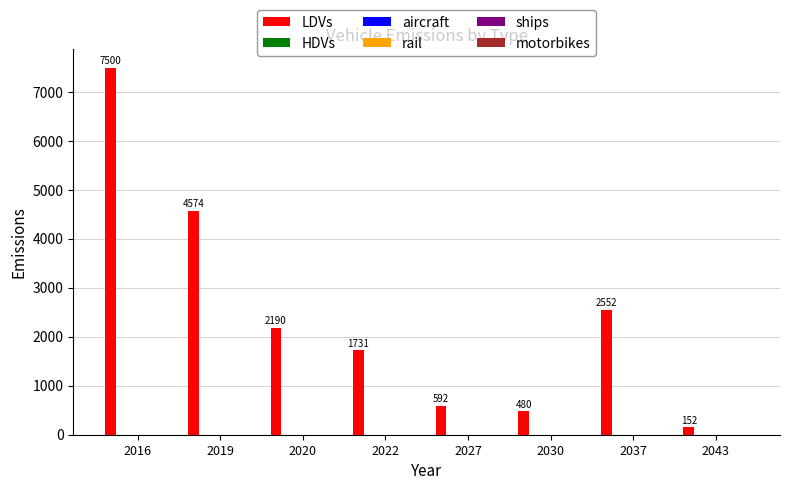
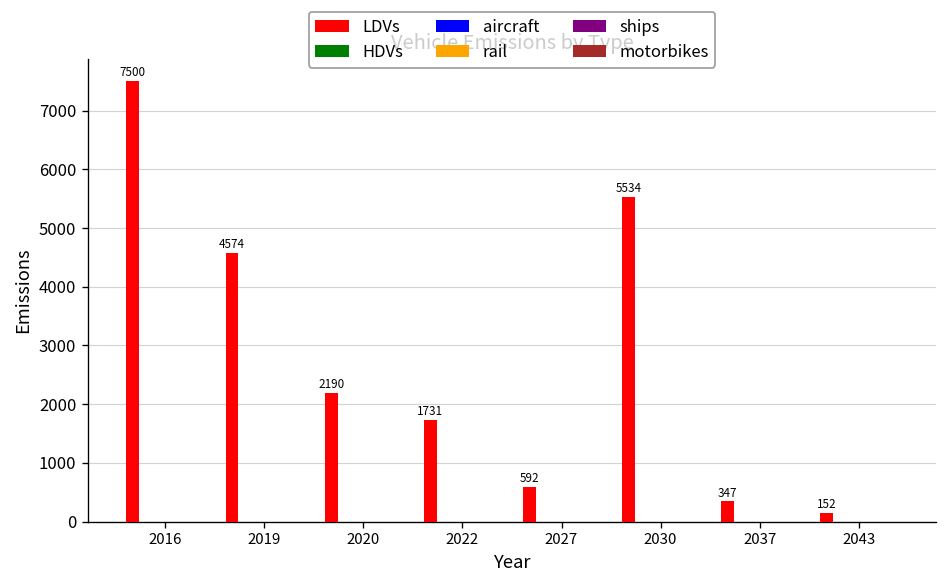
  {
    "LDVs": {
      "2016": 7500,
      "2019": 4574,
      "2020": 2190,
      "2022": 1731,
      "2027": 592,
-     "2030": 480,
-     "2037": 2552,
+     "2030": 5534,
+     "2037": 347,
      "2043": 152
    },
    "HDVs": {
      "2016": 0,
      "2019": 0,
      "2020": 0,
      "2022": 0,
      "2027": 0,
      "2030": 0,
      "2037": 0,
      "2043": 0
    },
    "aircraft": {
      "2016": 0,
      "2019": 0,
      "2020": 0,
      "2022": 0,
      "2027": 0,
      "2030": 0,
      "2037": 0,
      "2043": 0
    },
    "rail": {
      "2016": 0,
      "2019": 0,
      "2020": 0,
      "2022": 0,
      "2027": 0,
      "2030": 0,
      "2037": 0,
      "2043": 0
    },
    "ships": {
      "2016": 0,
      "2019": 0,
      "2020": 0,
      "2022": 0,
      "2027": 0,
      "2030": 0,
      "2037": 0,
      "2043": 0
    },
    "motorbikes": {
      "2016": 0,
      "2019": 0,
      "2020": 0,
      "2022": 0,
      "2027": 0,
      "2030": 0,
      "2037": 0,
      "2043": 0
    }
  }
